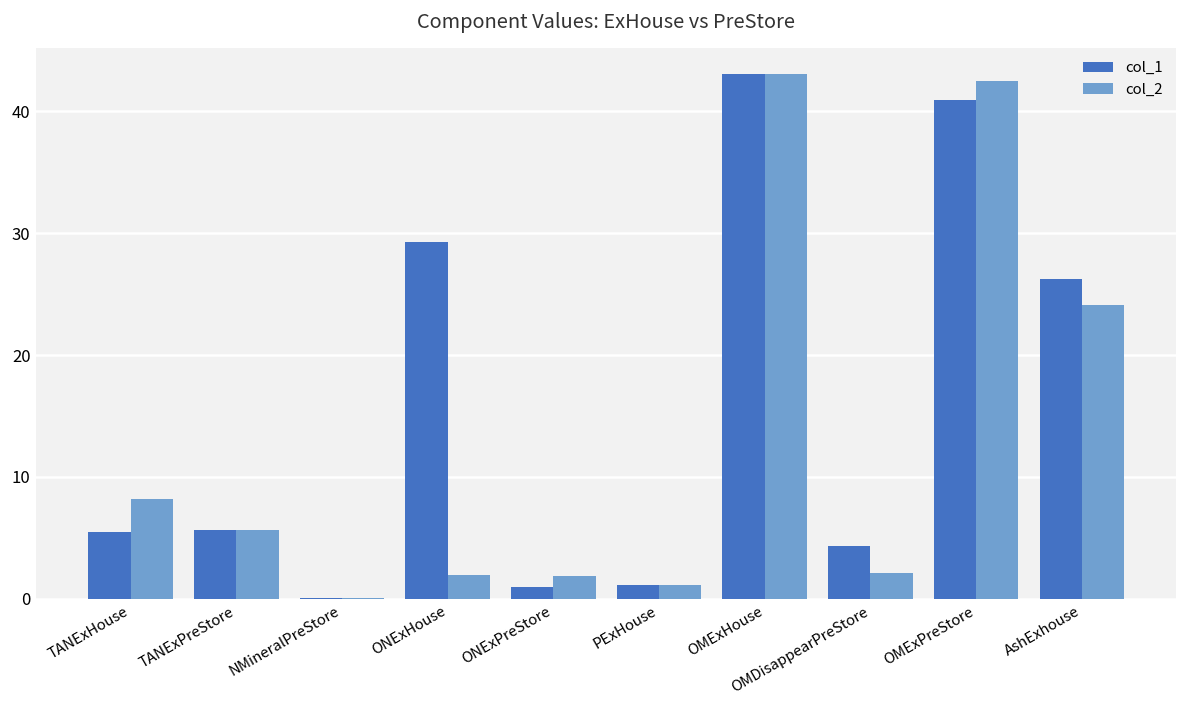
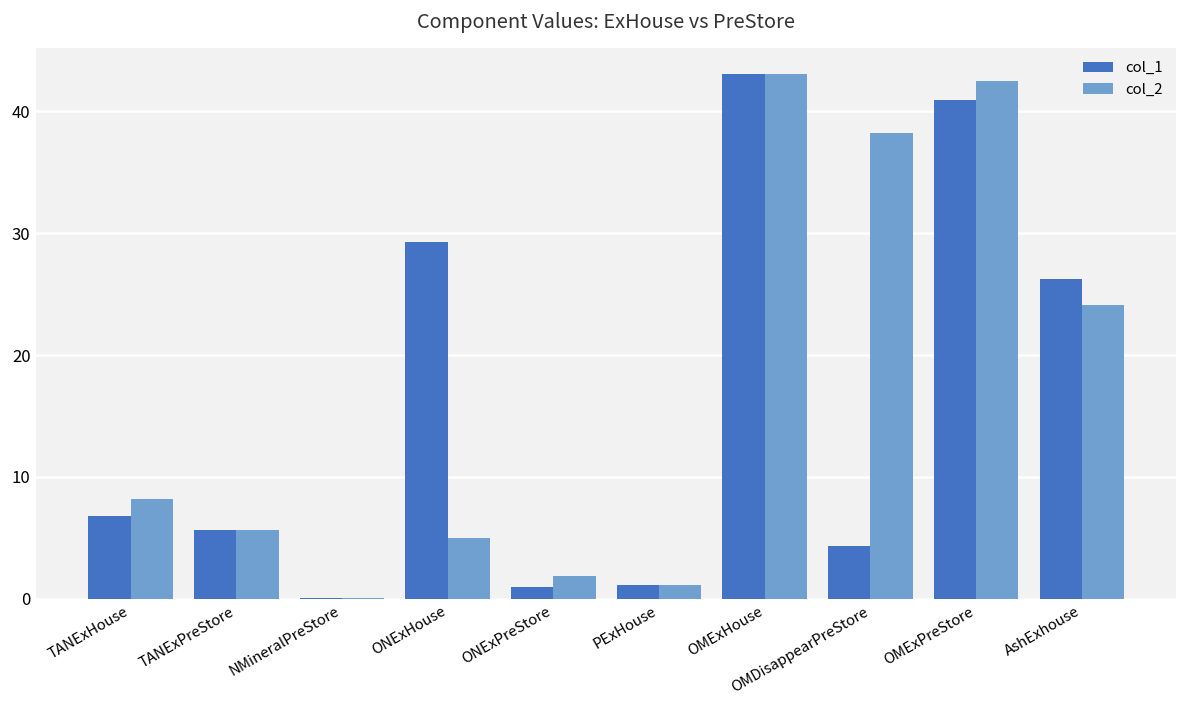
  {
    "col_1": {
-     "TANExHouse": 5.5,
+     "TANExHouse": 6.8,
      "TANExPreStore": 5.6,
      "ONExHouse": 29.3,
      "ONExPreStore": 1.0,
      "PExHouse": 1.2,
      "OMExHouse": 43.1,
      "OMDisappearPreStore": 4.3,
      "OMExPreStore": 40.9,
      "AshExhouse": 26.2
    },
    "col_2": {
      "TANExHouse": 8.2,
      "TANExPreStore": 5.6,
-     "ONExHouse": 1.9,
+     "ONExHouse": 5.0,
      "ONExPreStore": 1.8,
      "PExHouse": 1.2,
      "OMExHouse": 43.1,
-     "OMDisappearPreStore": 2.2,
+     "OMDisappearPreStore": 38.2,
      "OMExPreStore": 42.5,
      "AshExhouse": 24.1
    }
  }
